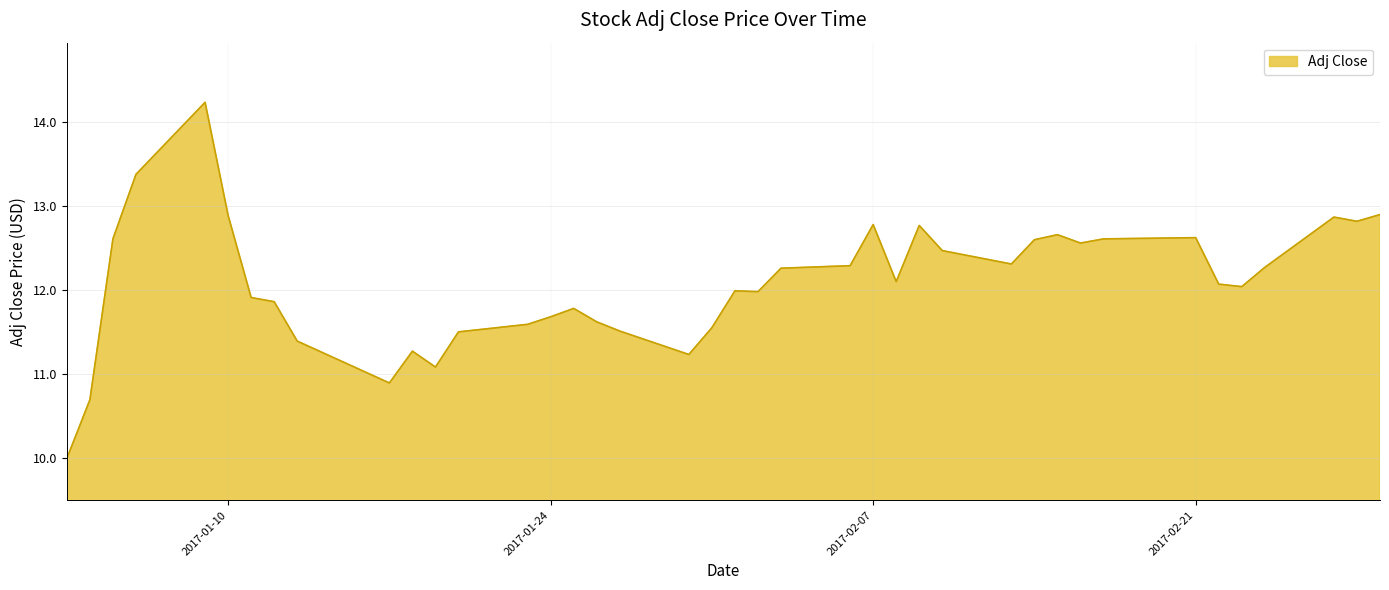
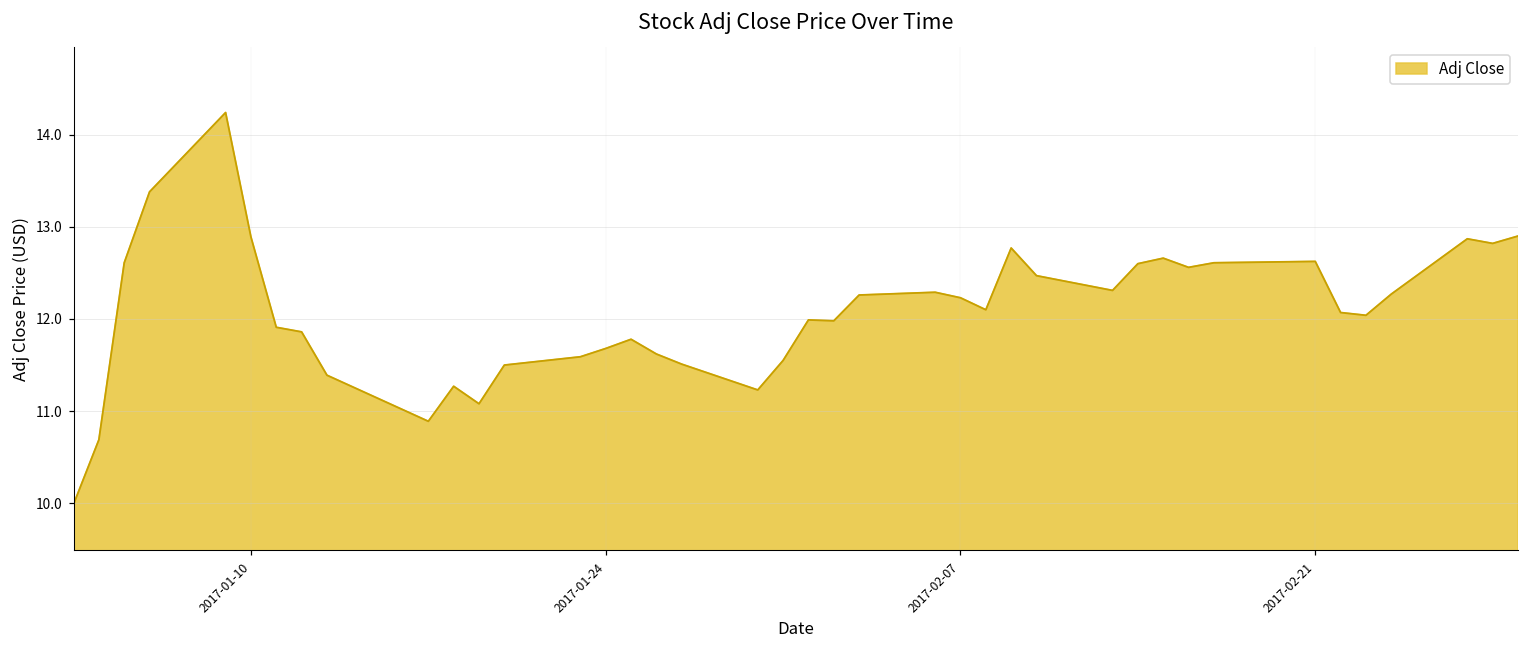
  {
    "2017-01-10": 12.9,
    "2017-01-24": 11.7,
-   "2017-02-07": 12.8,
+   "2017-02-07": 12.2,
    "2017-02-21": 12.6
  }
